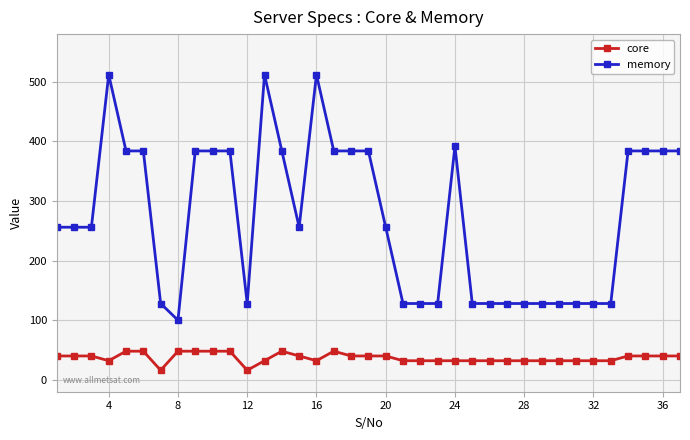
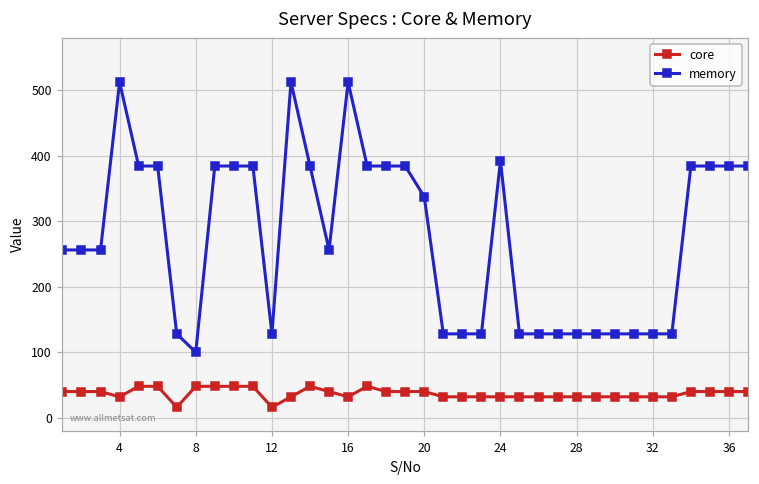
  {
    "core": {
      "4": 30,
      "8": 50,
      "12": 20,
      "16": 30,
      "20": 40,
      "24": 30,
      "28": 30,
      "32": 30,
      "36": 40
    },
    "memory": {
      "4": 510,
      "8": 100,
      "12": 130,
      "16": 510,
-     "20": 260,
+     "20": 340,
      "24": 390,
      "28": 130,
      "32": 130,
      "36": 380
    }
  }
